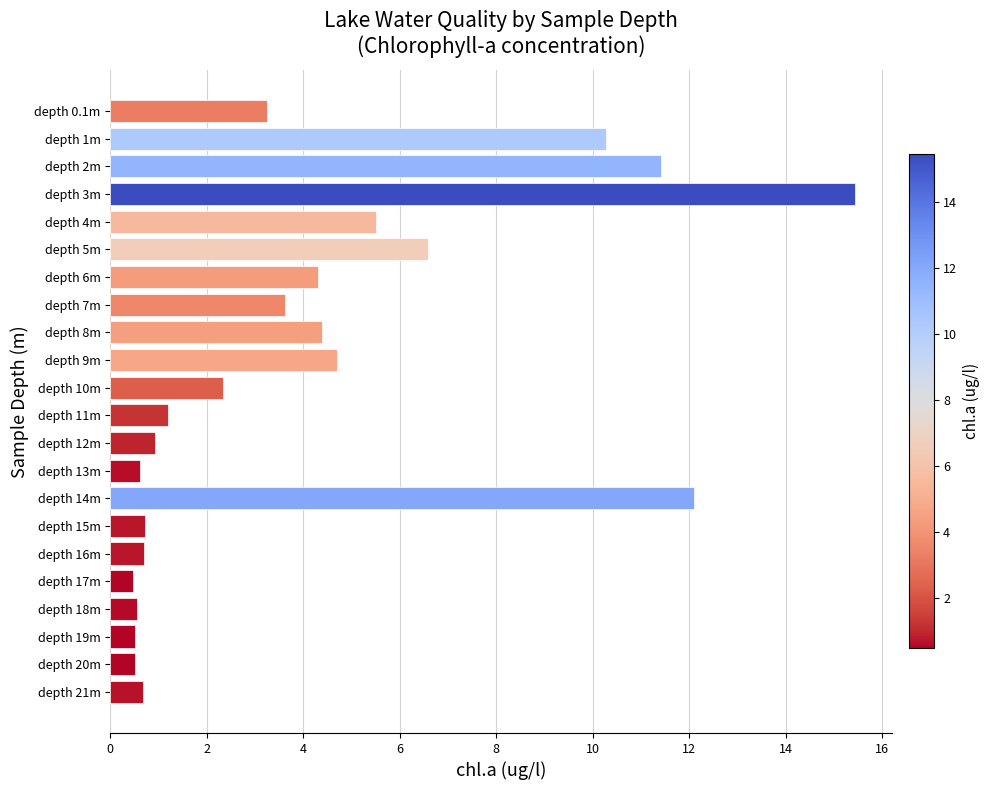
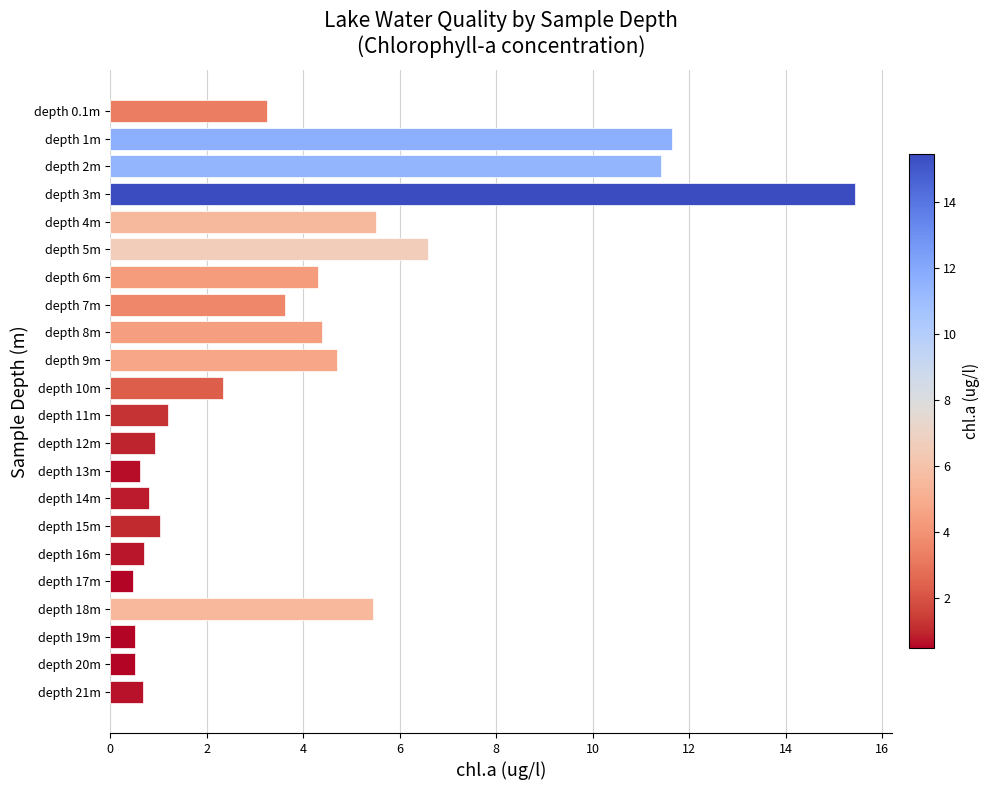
  {
    "depth 0.1m": 3.3,
-   "depth 1m": 10.3,
+   "depth 1m": 11.6,
    "depth 2m": 11.4,
    "depth 3m": 15.4,
    "depth 4m": 5.5,
    "depth 5m": 6.6,
    "depth 6m": 4.3,
    "depth 7m": 3.6,
    "depth 8m": 4.4,
    "depth 9m": 4.7,
    "depth 10m": 2.3,
    "depth 11m": 1.2,
    "depth 12m": 0.9,
    "depth 13m": 0.6,
-   "depth 14m": 12.1,
-   "depth 15m": 0.7,
+   "depth 14m": 0.8,
+   "depth 15m": 1.0,
    "depth 16m": 0.7,
    "depth 17m": 0.5,
-   "depth 18m": 0.6,
+   "depth 18m": 5.5,
    "depth 19m": 0.5,
    "depth 20m": 0.5,
    "depth 21m": 0.7
  }
